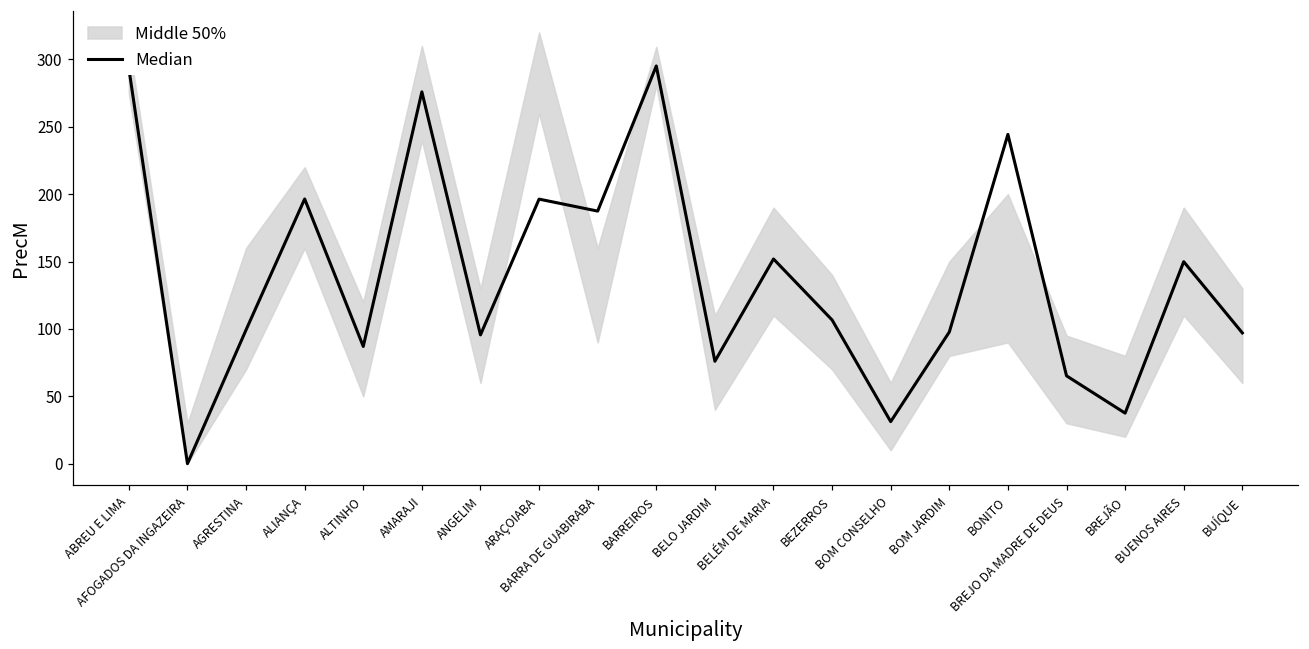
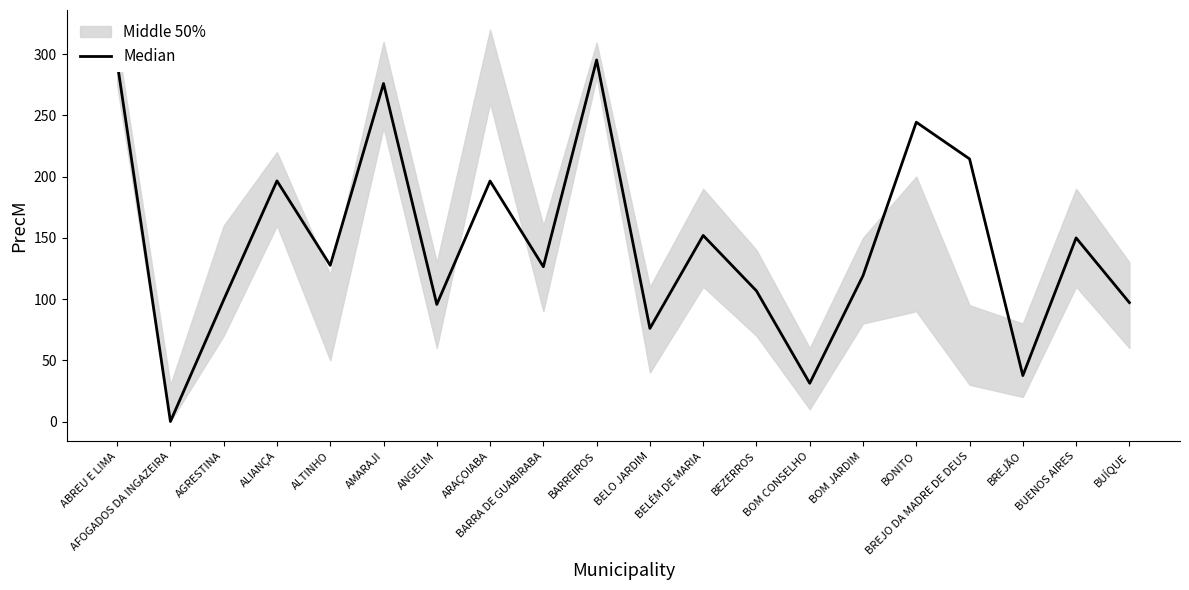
  {
    "Median": {
      "AFOGADOS DA INGAZEIRA": 0,
      "AGRESTINA": 99,
      "ALIANÇA": 196,
-     "ALTINHO": 87,
+     "ALTINHO": 128,
      "AMARAJI": 276,
      "ANGELIM": 96,
      "ARAÇOIABA": 196,
-     "BARRA DE GUABIRABA": 187,
+     "BARRA DE GUABIRABA": 126,
      "BARREIROS": 295,
      "BELO JARDIM": 76,
      "BELÉM DE MARIA": 152,
      "BEZERROS": 107,
      "BOM CONSELHO": 31,
-     "BOM JARDIM": 98,
+     "BOM JARDIM": 119,
      "BONITO": 244,
-     "BREJO DA MADRE DE DEUS": 65,
+     "BREJO DA MADRE DE DEUS": 214,
      "BREJÃO": 38,
      "BUENOS AIRES": 150,
      "BUÍQUE": 97
    }
  }
